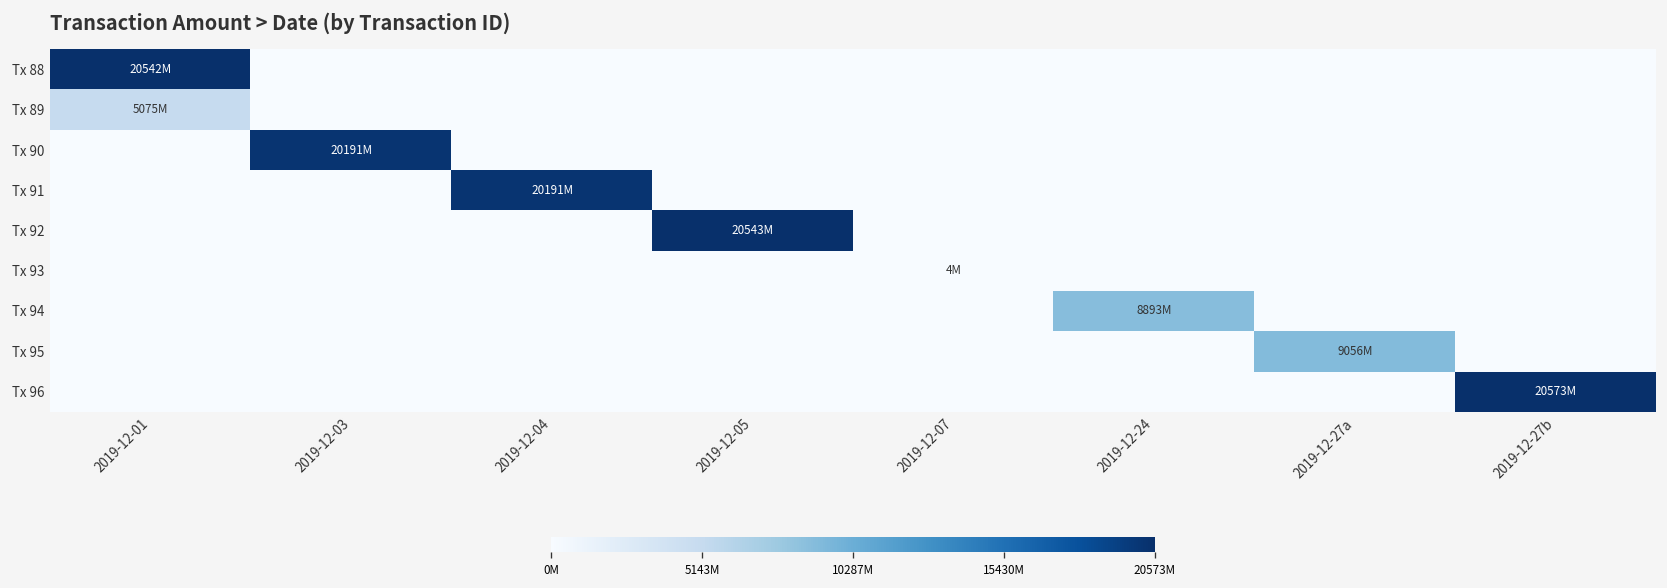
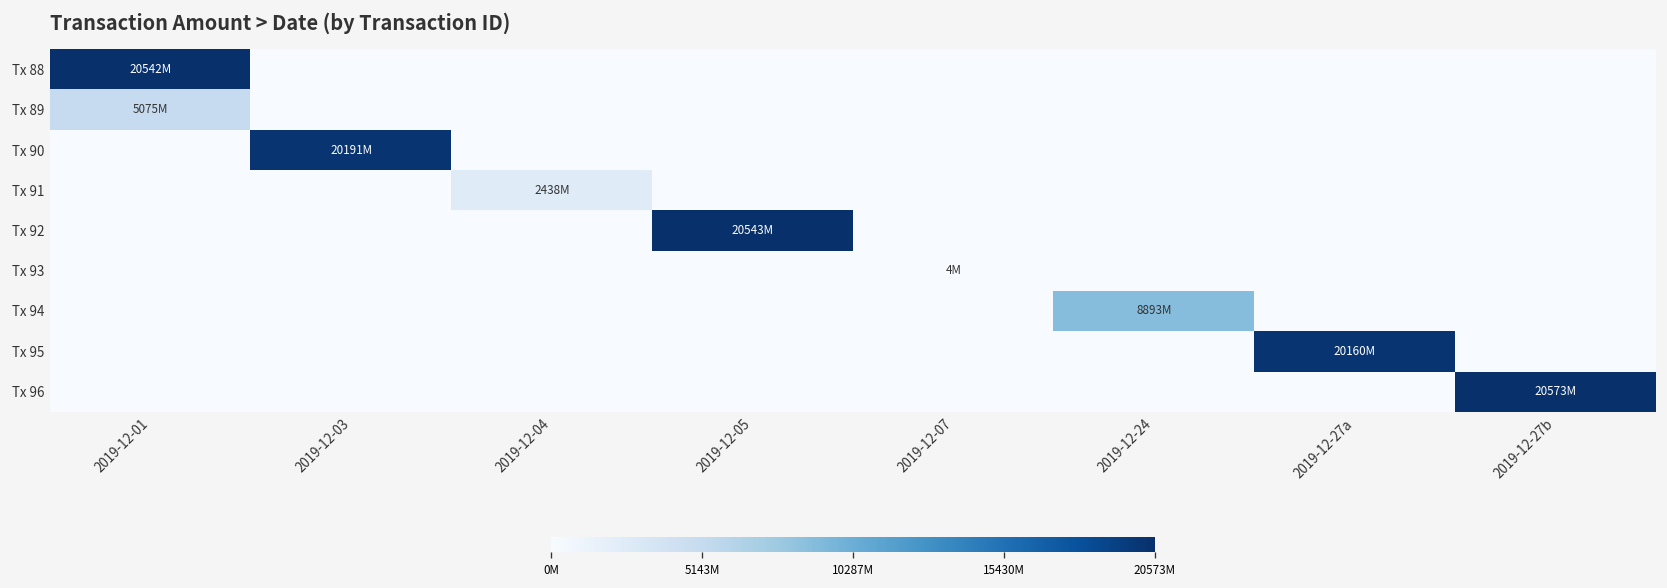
  {
    "Tx 88": {
      "2019-12-01": "20542M"
    },
    "Tx 89": {
      "2019-12-01": "5075M"
    },
    "Tx 90": {
      "2019-12-03": "20191M"
    },
    "Tx 91": {
-     "2019-12-04": "20191M"
+     "2019-12-04": "2438M"
    },
    "Tx 92": {
      "2019-12-05": "20543M"
    },
    "Tx 93": {
      "2019-12-07": "4M"
    },
    "Tx 94": {
      "2019-12-24": "8893M"
    },
    "Tx 95": {
-     "2019-12-27a": "9056M"
+     "2019-12-27a": "20160M"
    },
    "Tx 96": {
      "2019-12-27b": "20573M"
    }
  }
